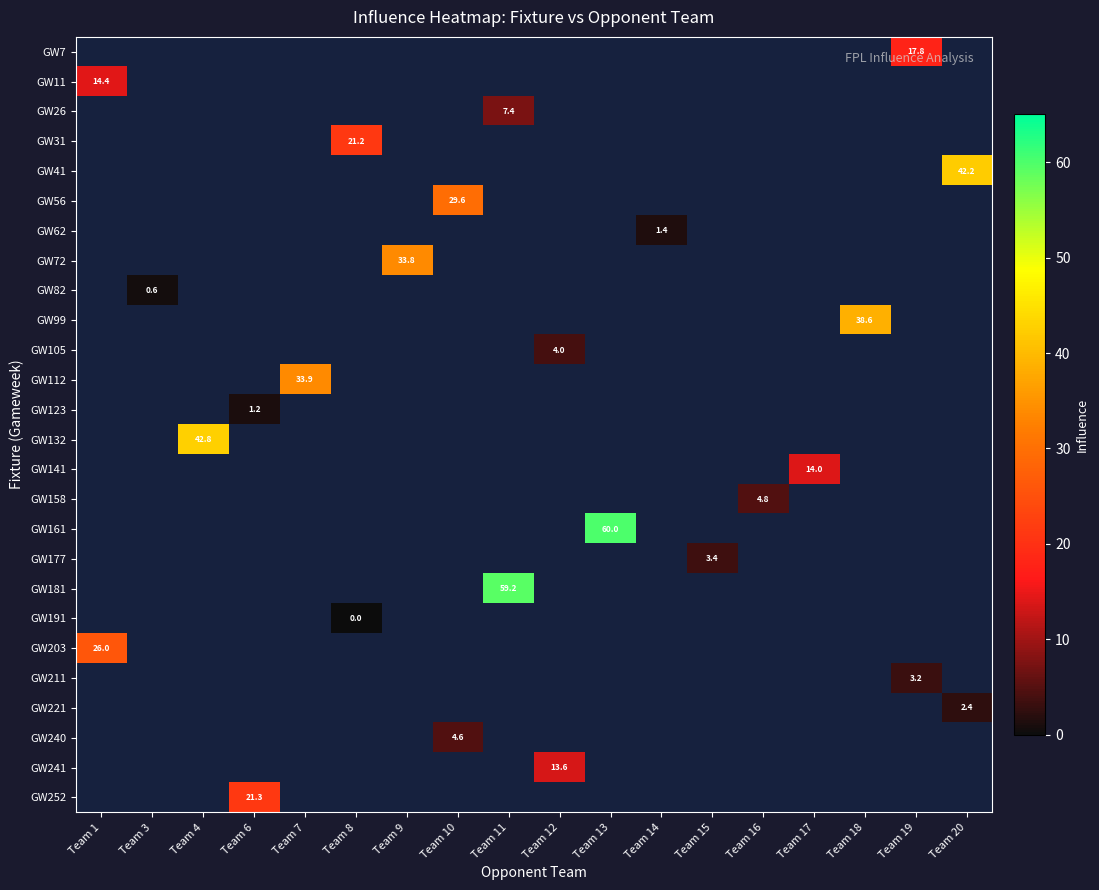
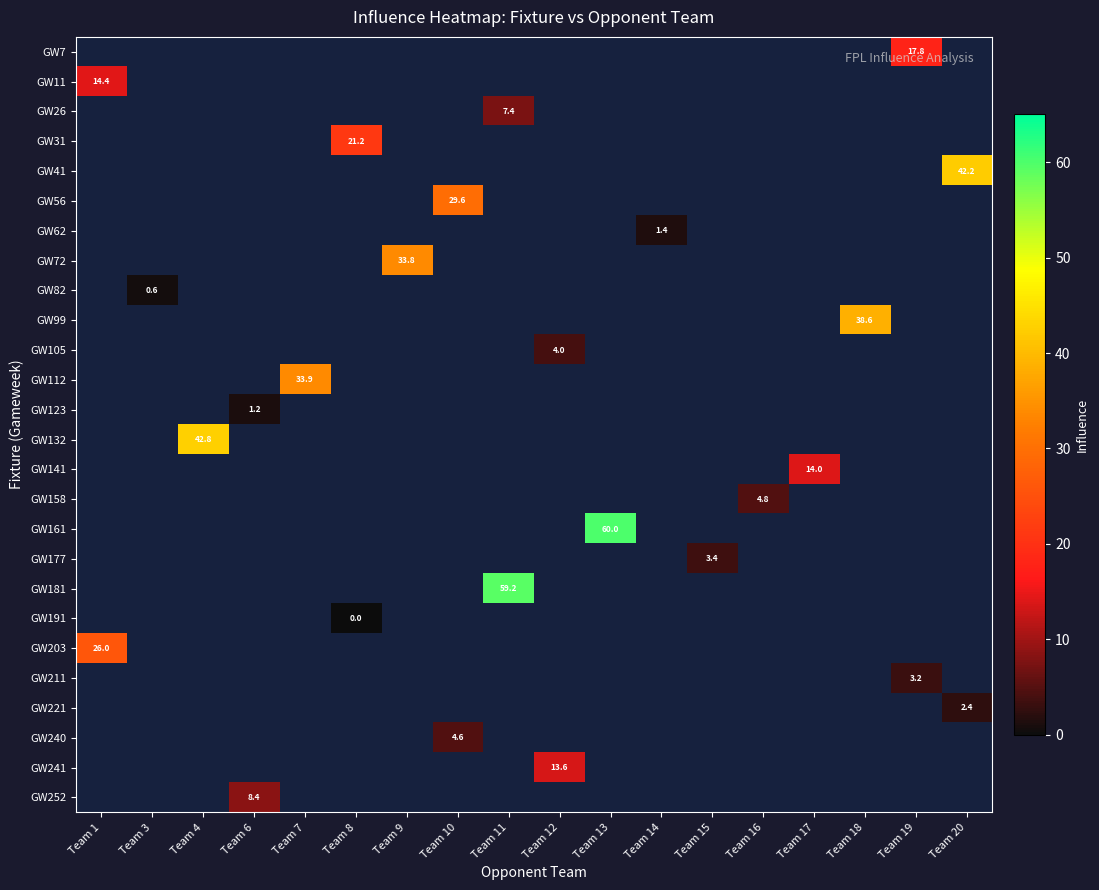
  {
    "GW11": {
      "Team 1": 14.4
    },
    "GW26": {
      "Team 11": 7.4
    },
    "GW31": {
      "Team 8": 21.2
    },
    "GW41": {
      "Team 20": 42.2
    },
    "GW56": {
      "Team 10": 29.6
    },
    "GW62": {
      "Team 14": 1.4
    },
    "GW72": {
      "Team 9": 33.8
    },
    "GW82": {
      "Team 3": 0.6
    },
    "GW99": {
      "Team 18": 38.6
    },
    "GW105": {
      "Team 12": 4.0
    },
    "GW112": {
      "Team 7": 33.9
    },
    "GW123": {
      "Team 6": 1.2
    },
    "GW132": {
      "Team 4": 42.8
    },
    "GW141": {
      "Team 17": 14.0
    },
    "GW158": {
      "Team 16": 4.8
    },
    "GW161": {
      "Team 13": 60.0
    },
    "GW177": {
      "Team 15": 3.4
    },
    "GW181": {
      "Team 11": 59.2
    },
    "GW191": {
      "Team 8": 0.0
    },
    "GW203": {
      "Team 1": 26.0
    },
    "GW211": {
      "Team 19": 3.2
    },
    "GW221": {
      "Team 20": 2.4
    },
    "GW240": {
      "Team 10": 4.6
    },
    "GW241": {
      "Team 12": 13.6
    },
    "GW252": {
-     "Team 6": 21.3
+     "Team 6": 8.4
    }
  }
